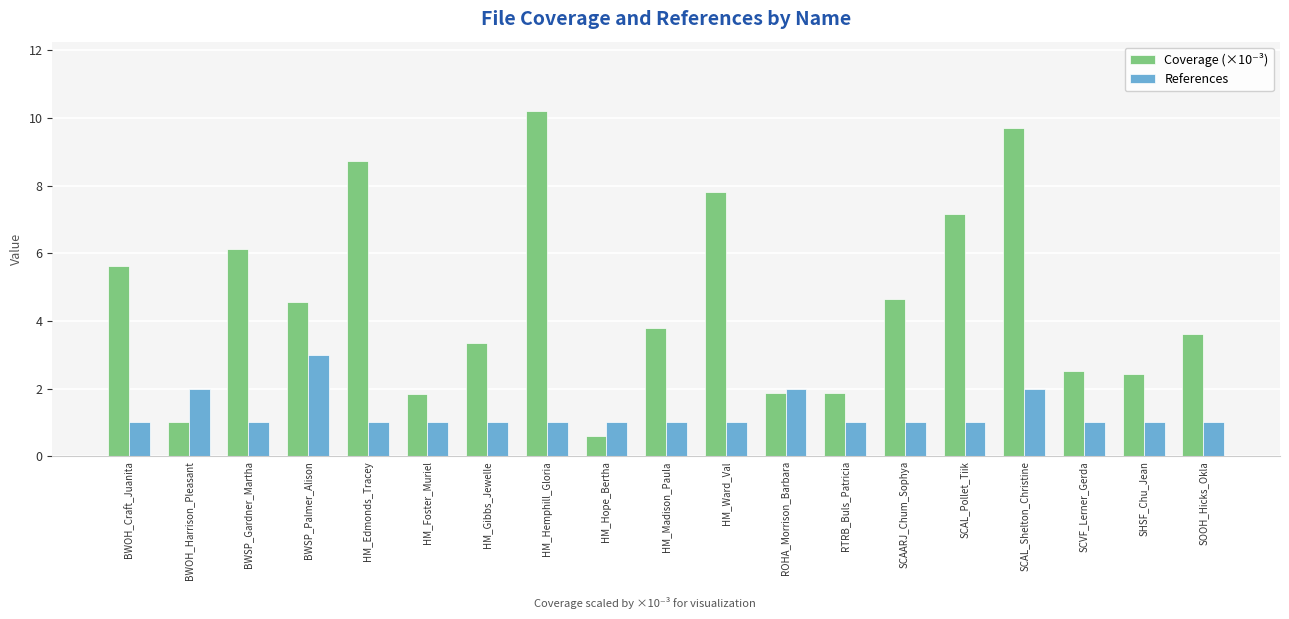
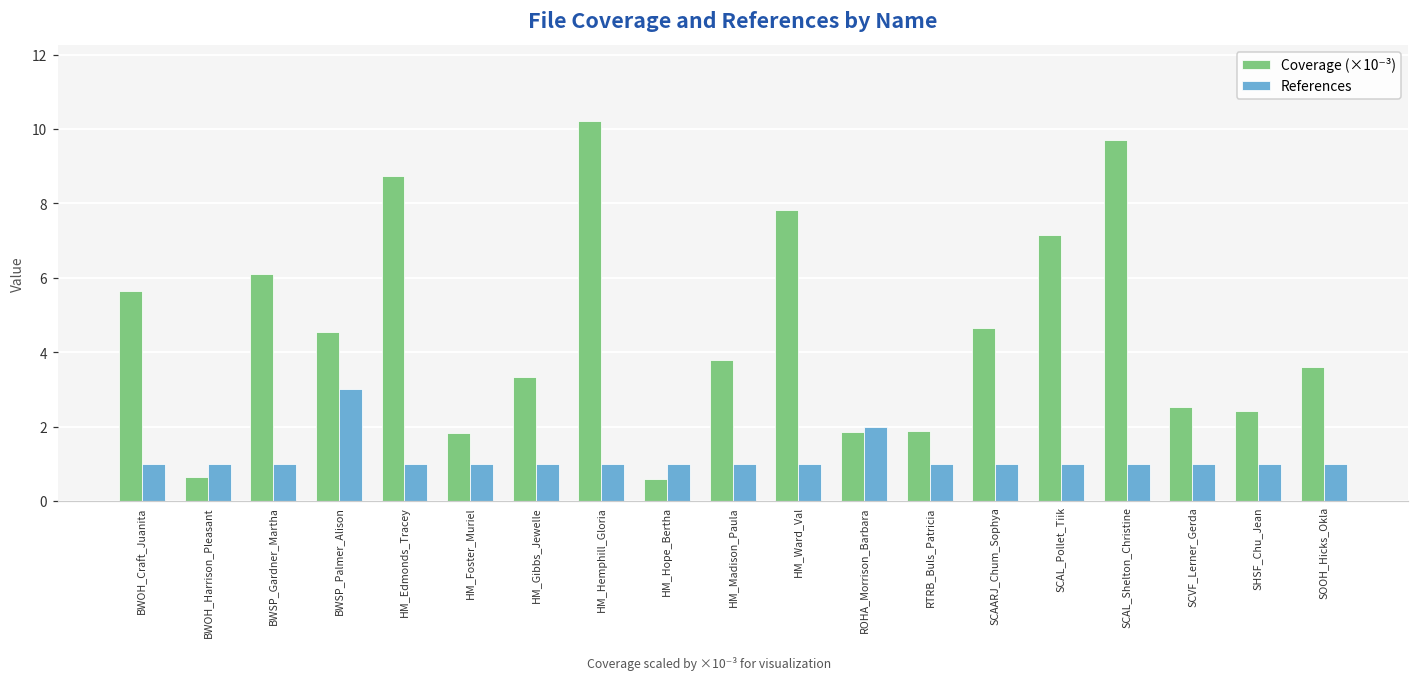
  {
    "Coverage (×10⁻³)": {
      "BWOH_Craft_Juanita": 5.6,
-     "BWOH_Harrison_Pleasant": 1.0,
+     "BWOH_Harrison_Pleasant": 0.7,
      "BWSP_Gardner_Martha": 6.1,
      "BWSP_Palmer_Alison": 4.6,
      "HM_Edmonds_Tracey": 8.7,
      "HM_Foster_Muriel": 1.8,
      "HM_Gibbs_Jewelle": 3.3,
      "HM_Hemphill_Gloria": 10.2,
      "HM_Hope_Bertha": 0.6,
      "HM_Madison_Paula": 3.8,
      "HM_Ward_Val": 7.8,
      "ROHA_Morrison_Barbara": 1.9,
      "RTRB_Buls_Patricia": 1.9,
      "SCAARJ_Chum_Sophya": 4.7,
      "SCAL_Pollet_Tiik": 7.2,
      "SCAL_Shelton_Christine": 9.7,
      "SCVF_Lerner_Gerda": 2.5,
      "SHSF_Chu_Jean": 2.4,
      "SOOH_Hicks_Okla": 3.6
    },
    "References": {
      "BWOH_Craft_Juanita": 1,
-     "BWOH_Harrison_Pleasant": 2,
+     "BWOH_Harrison_Pleasant": 1,
      "BWSP_Gardner_Martha": 1,
      "BWSP_Palmer_Alison": 3,
      "HM_Edmonds_Tracey": 1,
      "HM_Foster_Muriel": 1,
      "HM_Gibbs_Jewelle": 1,
      "HM_Hemphill_Gloria": 1,
      "HM_Hope_Bertha": 1,
      "HM_Madison_Paula": 1,
      "HM_Ward_Val": 1,
      "ROHA_Morrison_Barbara": 2,
      "RTRB_Buls_Patricia": 1,
      "SCAARJ_Chum_Sophya": 1,
      "SCAL_Pollet_Tiik": 1,
-     "SCAL_Shelton_Christine": 2,
+     "SCAL_Shelton_Christine": 1,
      "SCVF_Lerner_Gerda": 1,
      "SHSF_Chu_Jean": 1,
      "SOOH_Hicks_Okla": 1
    }
  }
